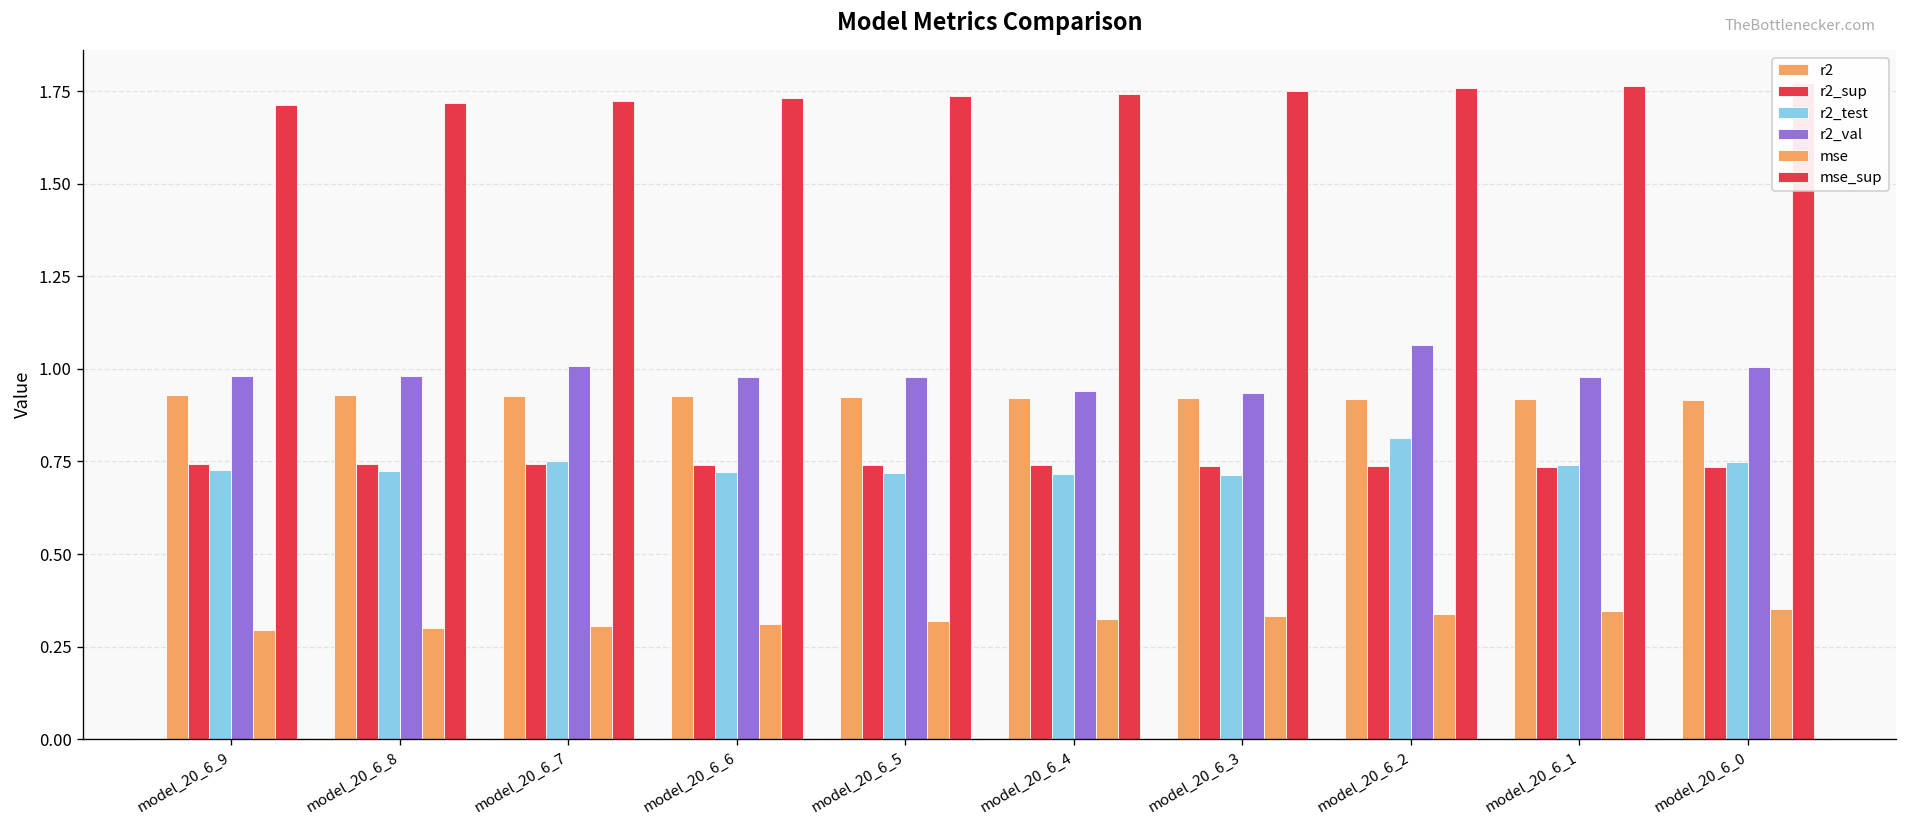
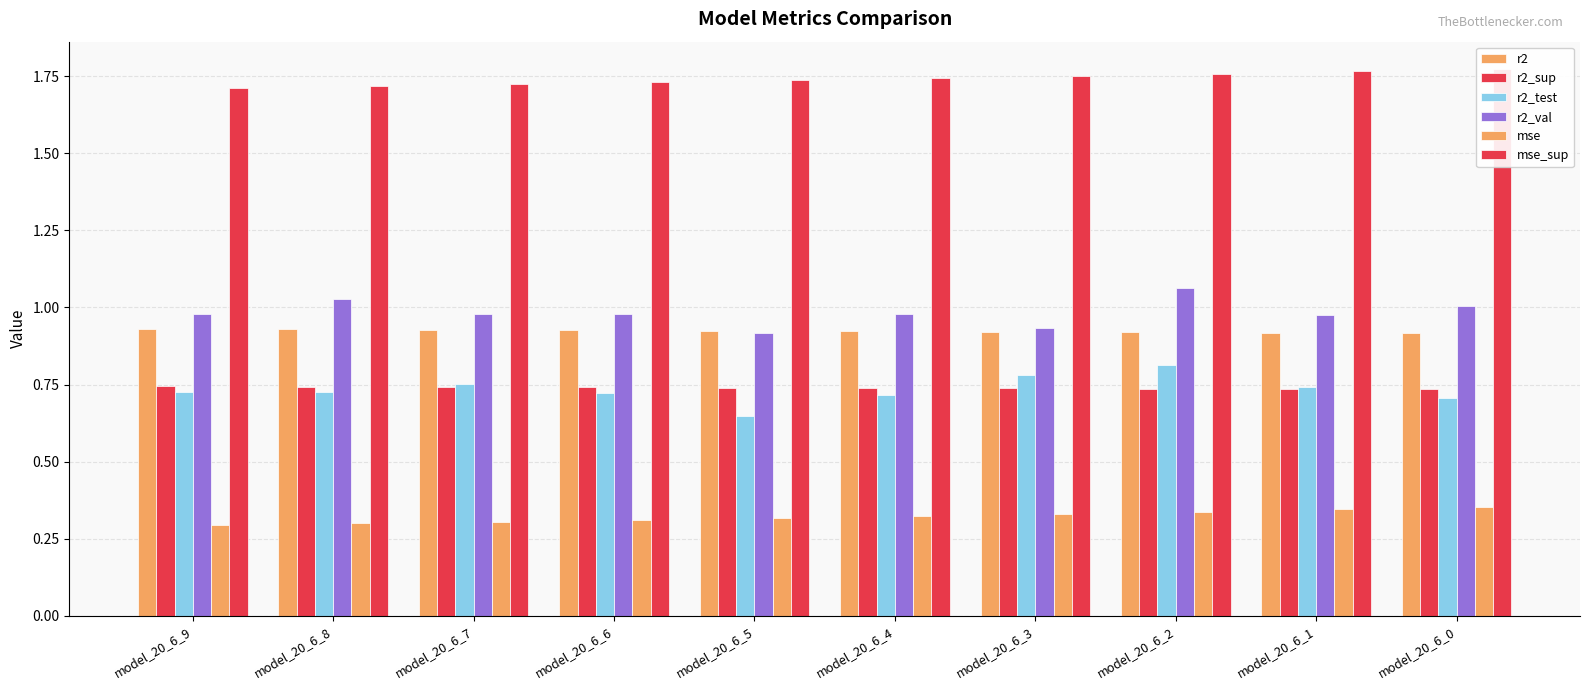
  {
    "r2_test": {
      "model_20_6_9": 0.73,
      "model_20_6_8": 0.73,
      "model_20_6_7": 0.75,
      "model_20_6_6": 0.72,
-     "model_20_6_5": 0.72,
+     "model_20_6_5": 0.65,
      "model_20_6_4": 0.72,
-     "model_20_6_3": 0.71,
+     "model_20_6_3": 0.78,
      "model_20_6_2": 0.81,
      "model_20_6_1": 0.74,
-     "model_20_6_0": 0.75
+     "model_20_6_0": 0.71
    },
    "r2_val": {
      "model_20_6_9": 0.98,
-     "model_20_6_8": 0.98,
-     "model_20_6_7": 1.01,
+     "model_20_6_8": 1.03,
+     "model_20_6_7": 0.98,
      "model_20_6_6": 0.98,
-     "model_20_6_5": 0.98,
-     "model_20_6_4": 0.94,
+     "model_20_6_5": 0.92,
+     "model_20_6_4": 0.98,
      "model_20_6_3": 0.93,
      "model_20_6_2": 1.06,
      "model_20_6_1": 0.98,
      "model_20_6_0": 1.00
    }
  }
